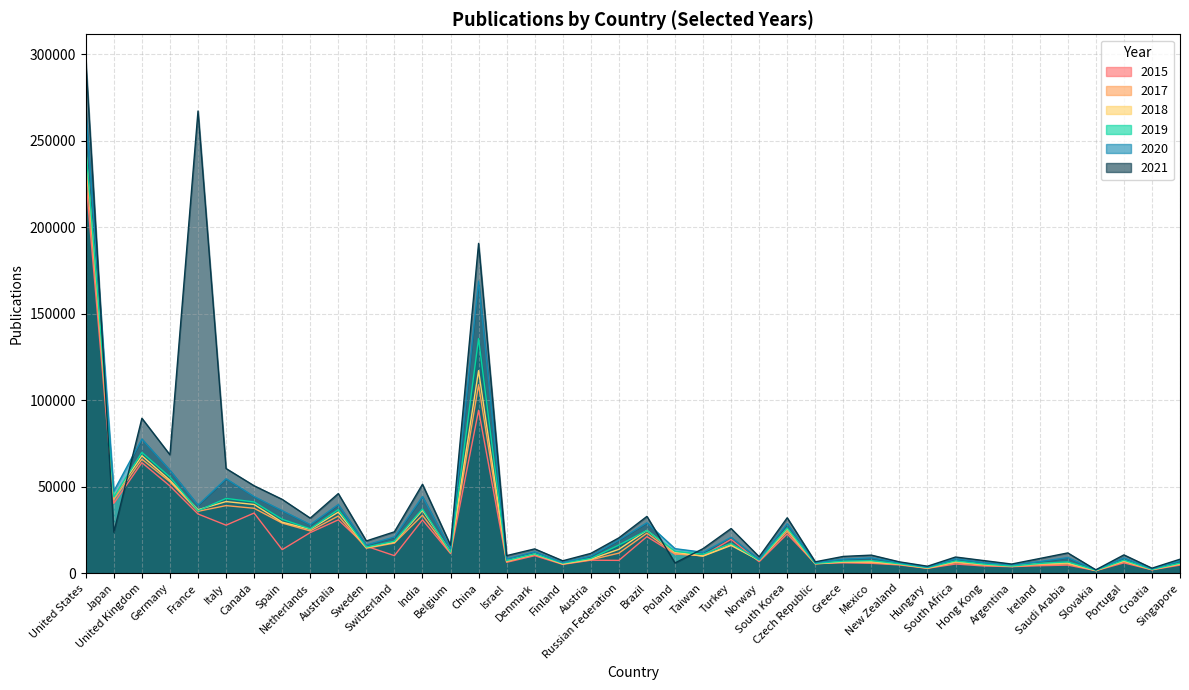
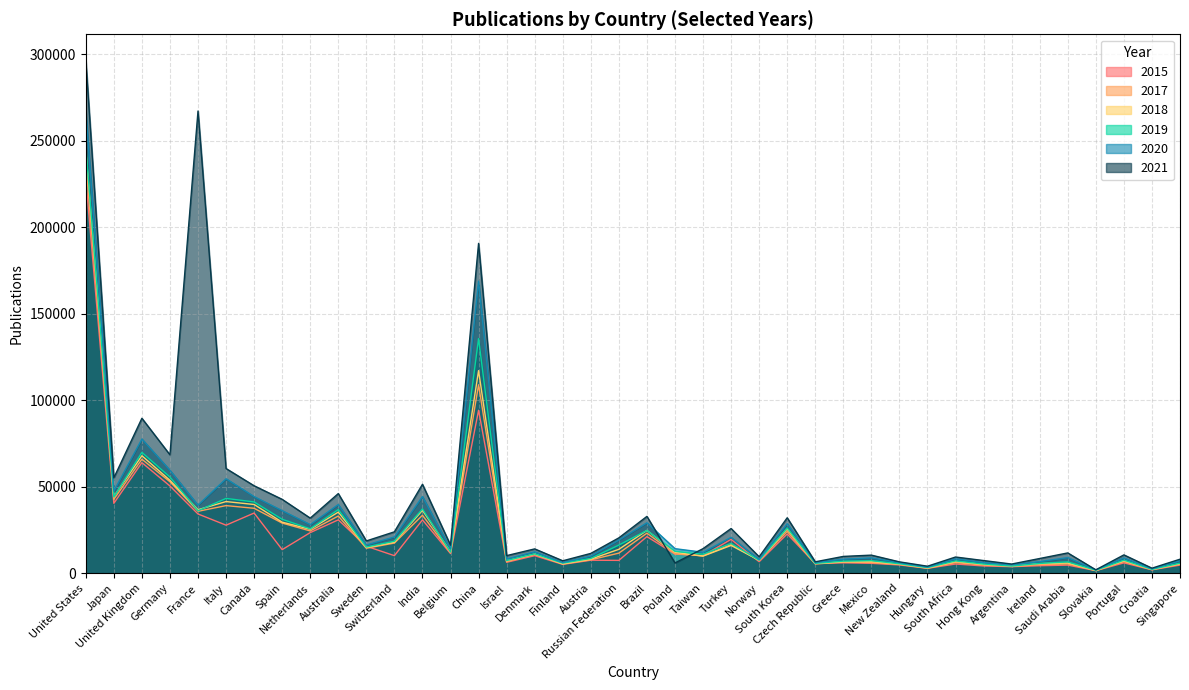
  {
    "2019": {
      "United States": 247000,
      "United Kingdom": 70000,
      "Germany": 56000,
      "Italy": 43000,
      "Spain": 31000,
      "China": 136000,
      "Russian Federation": 16000
    },
    "2020": {
      "United States": 268000,
      "Japan": 47000,
      "United Kingdom": 78000,
      "Germany": 59000,
      "France": 39000,
      "Italy": 55000,
      "Canada": 44000,
      "Spain": 36000,
      "Netherlands": 28000,
      "Australia": 40000,
      "Switzerland": 21000,
      "India": 44000,
      "Belgium": 14000,
      "China": 169000,
      "Brazil": 29000,
      "Poland": 14000,
      "South Korea": 29000,
      "Mexico": 9000,
      "Saudi Arabia": 9000
    },
    "2021": {
      "United States": 297000,
-     "Japan": 24000,
+     "Japan": 55000,
      "United Kingdom": 90000,
      "Germany": 68000,
      "France": 267000,
      "Italy": 60000,
      "Canada": 51000,
      "Spain": 43000,
      "Netherlands": 32000,
      "Australia": 46000,
      "Sweden": 19000,
      "Switzerland": 24000,
      "India": 51000,
      "Belgium": 16000,
      "China": 191000,
      "Israel": 10000,
      "Denmark": 14000,
      "Austria": 11000,
      "Brazil": 33000,
      "Poland": 6000,
      "Taiwan": 14000,
      "Turkey": 26000,
      "Norway": 9000,
      "South Korea": 32000,
      "Greece": 10000,
      "Mexico": 10000,
      "Ireland": 8000,
      "Saudi Arabia": 12000,
      "Portugal": 11000
    }
  }
